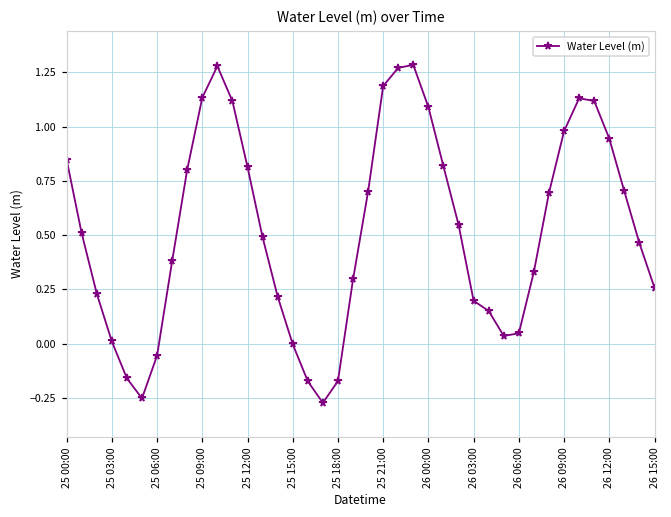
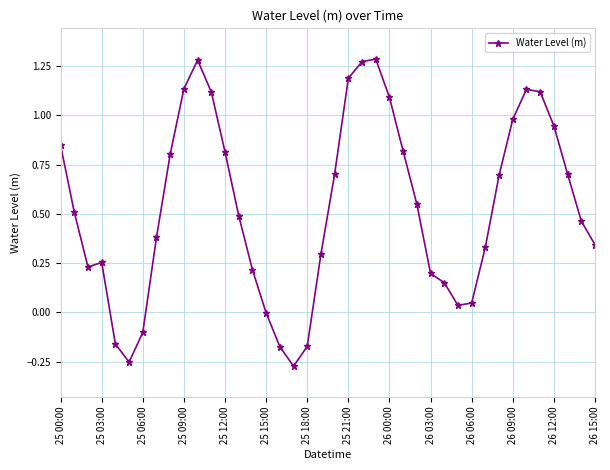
  {
    "25 00:00": 0.85,
-   "25 03:00": 0.01,
-   "25 06:00": -0.05,
+   "25 03:00": 0.25,
+   "25 06:00": -0.10,
    "25 09:00": 1.13,
    "25 12:00": 0.81,
    "25 15:00": 0.00,
    "25 18:00": -0.17,
    "25 21:00": 1.19,
    "26 00:00": 1.09,
    "26 03:00": 0.20,
    "26 06:00": 0.05,
    "26 09:00": 0.98,
    "26 12:00": 0.95,
-   "26 15:00": 0.26
+   "26 15:00": 0.34
  }
